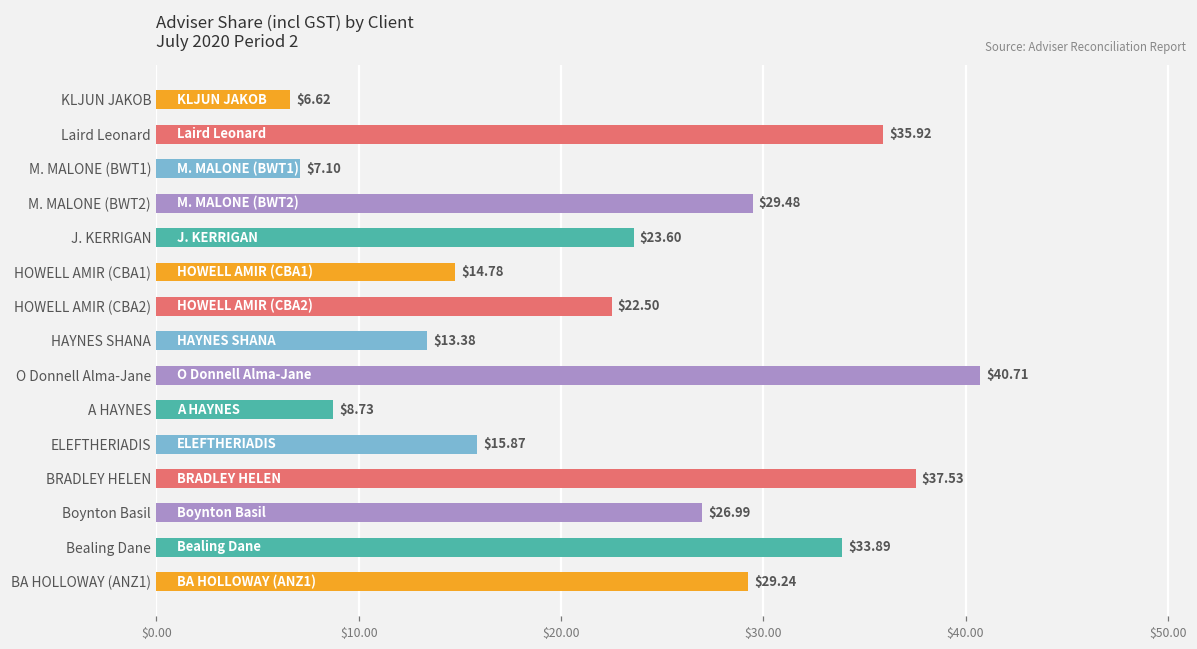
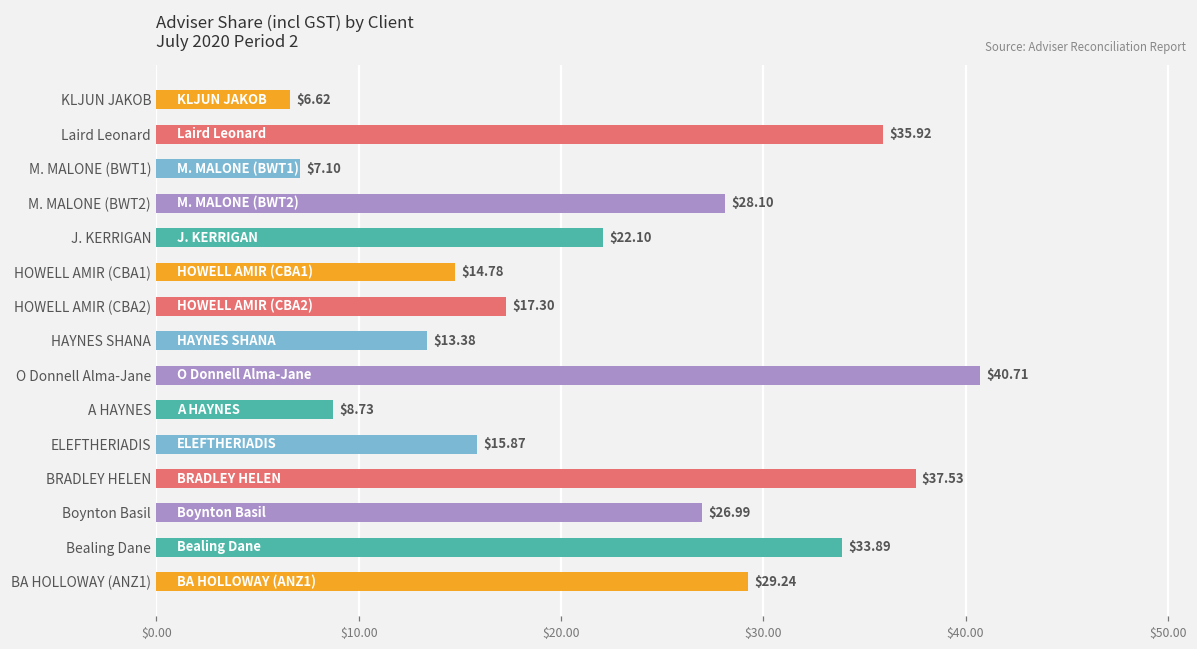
  {
    "KLJUN JAKOB": "$6.62",
    "Laird Leonard": "$35.92",
    "M. MALONE (BWT1)": "$7.10",
-   "M. MALONE (BWT2)": "$29.48",
-   "J. KERRIGAN": "$23.60",
+   "M. MALONE (BWT2)": "$28.10",
+   "J. KERRIGAN": "$22.10",
    "HOWELL AMIR (CBA1)": "$14.78",
-   "HOWELL AMIR (CBA2)": "$22.50",
+   "HOWELL AMIR (CBA2)": "$17.30",
    "HAYNES SHANA": "$13.38",
    "O Donnell Alma-Jane": "$40.71",
    "A HAYNES": "$8.73",
    "ELEFTHERIADIS": "$15.87",
    "BRADLEY HELEN": "$37.53",
    "Boynton Basil": "$26.99",
    "Bealing Dane": "$33.89",
    "BA HOLLOWAY (ANZ1)": "$29.24"
  }
